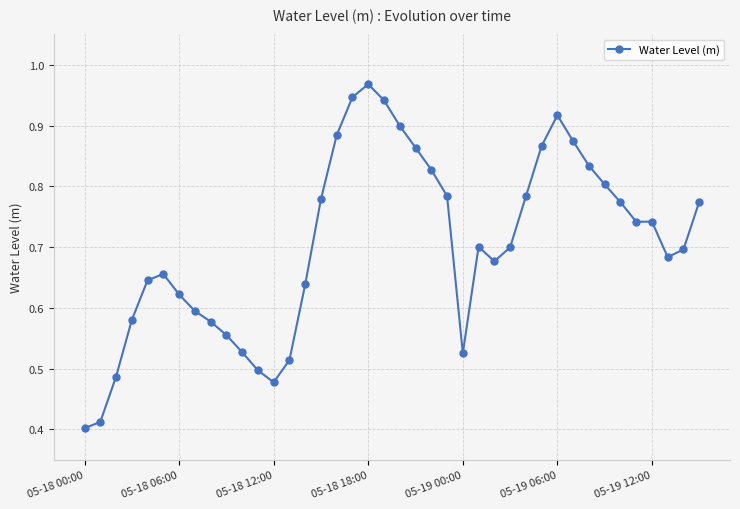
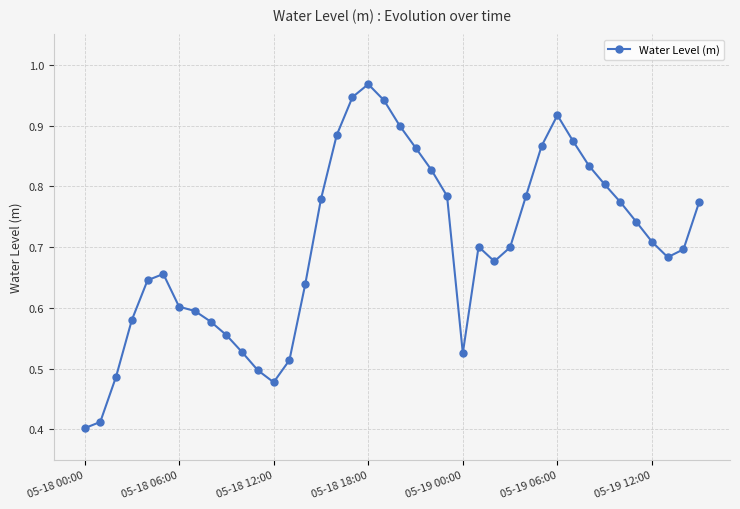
  {
    "05-18 00:00": 0.40,
-   "05-18 06:00": 0.62,
+   "05-18 06:00": 0.60,
    "05-18 12:00": 0.48,
    "05-18 18:00": 0.97,
    "05-19 00:00": 0.53,
    "05-19 06:00": 0.92,
-   "05-19 12:00": 0.74
+   "05-19 12:00": 0.71
  }
